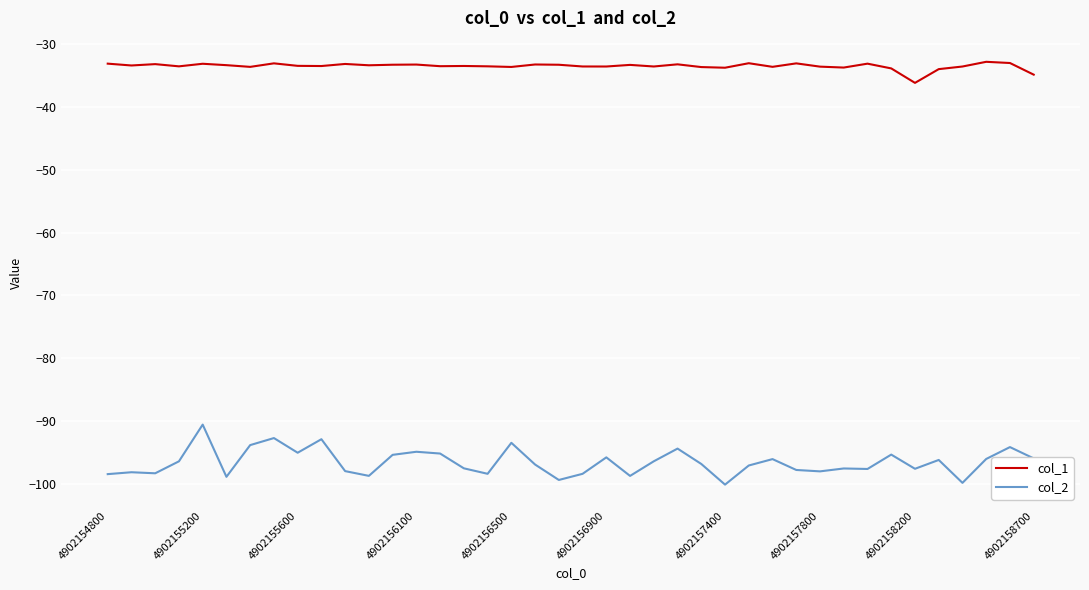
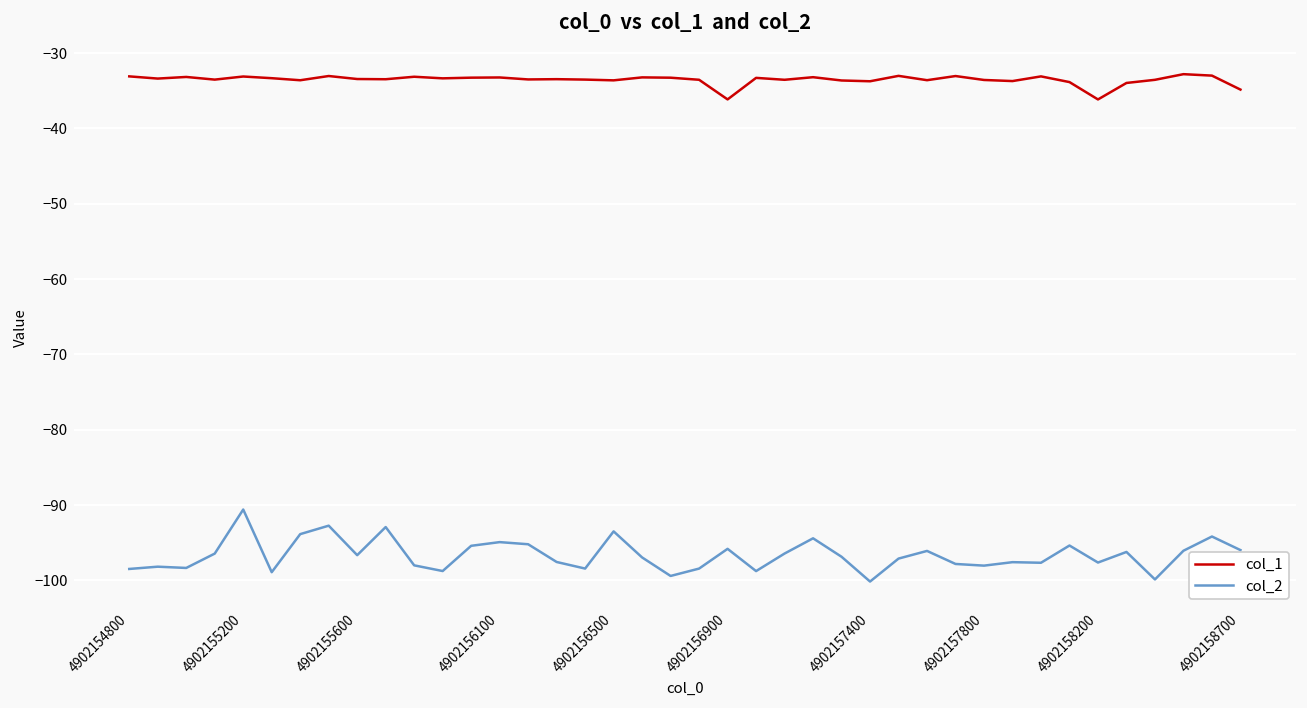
  {
    "col_1": {
      "4902154800": -33,
      "4902155200": -33,
      "4902155600": -33,
      "4902156100": -33,
      "4902156500": -34,
-     "4902156900": -34,
+     "4902156900": -36,
      "4902157400": -34,
      "4902157800": -34,
      "4902158200": -36,
      "4902158700": -35
    },
    "col_2": {
      "4902154800": -98,
      "4902155200": -91,
-     "4902155600": -95,
+     "4902155600": -97,
      "4902156100": -95,
      "4902156500": -93,
      "4902156900": -96,
      "4902157400": -100,
      "4902157800": -98,
      "4902158200": -98
    }
  }
